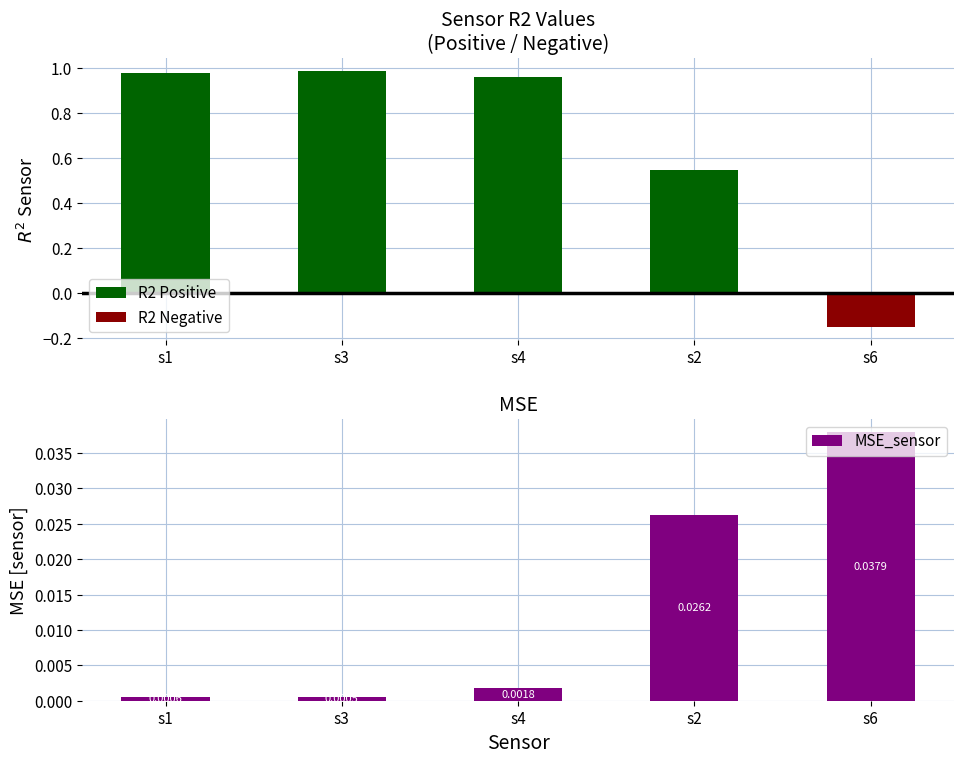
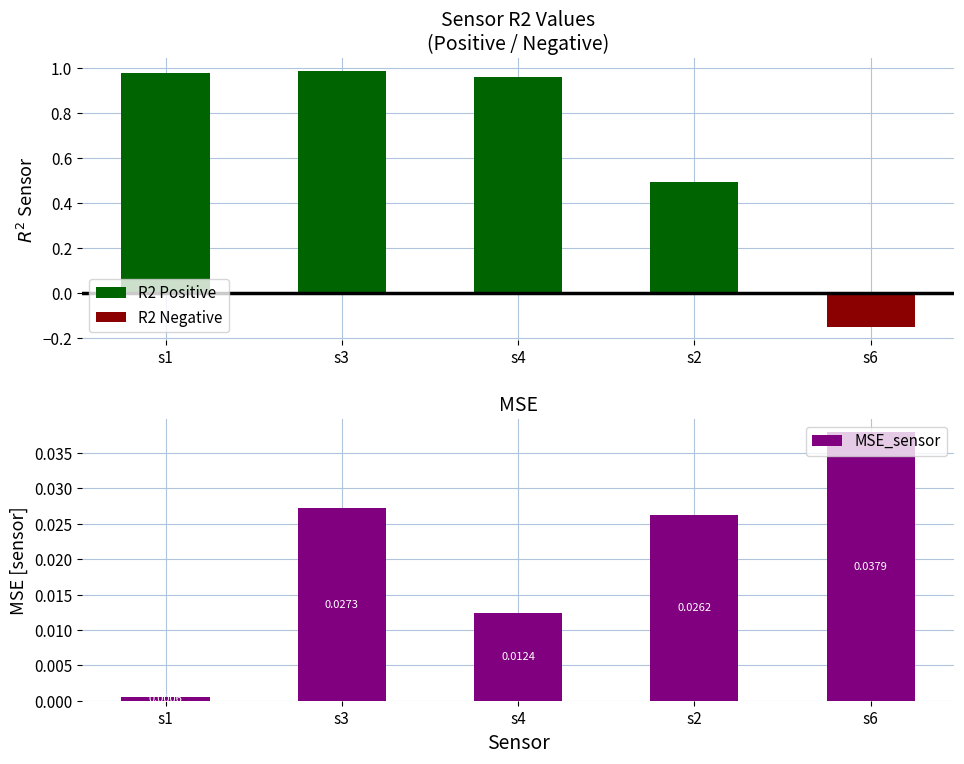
  {
    "Sensor R2 Values (Positive / Negative)": {
      "R2 Positive": {
        "s1": 0.98,
        "s3": 0.99,
        "s4": 0.96,
-       "s2": 0.55,
+       "s2": 0.49,
        "s6": 0.00
      },
      "R2 Negative": {
        "s3": 0.00,
        "s4": 0.00,
        "s2": 0.00,
        "s6": -0.15
      }
    },
    "MSE": {
-     "s3": 0.001,
-     "s4": 0.0018,
+     "s3": 0.027,
+     "s4": 0.0124,
      "s2": 0.0262
    }
  }
